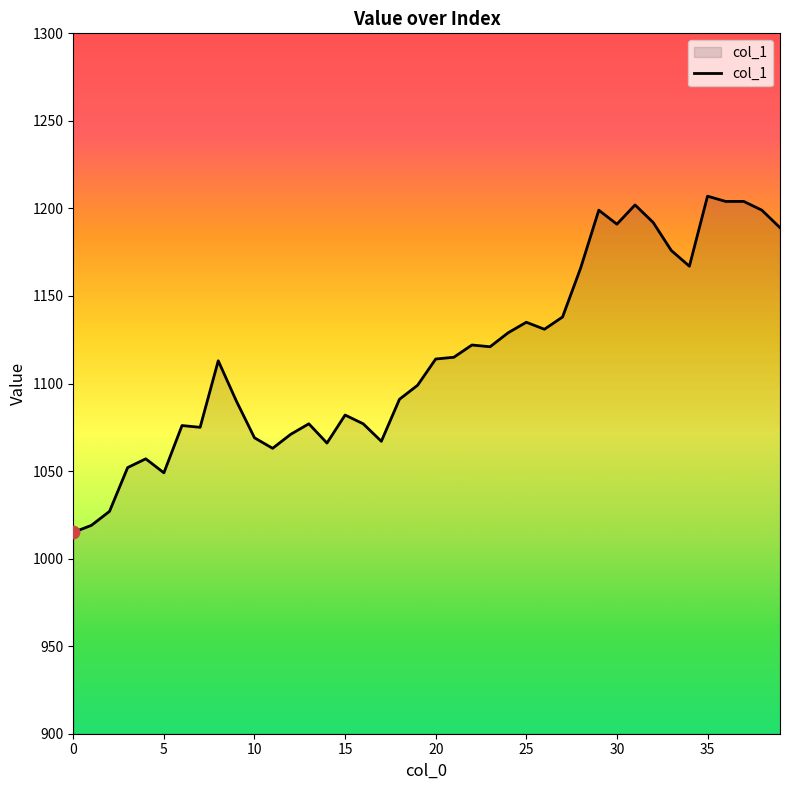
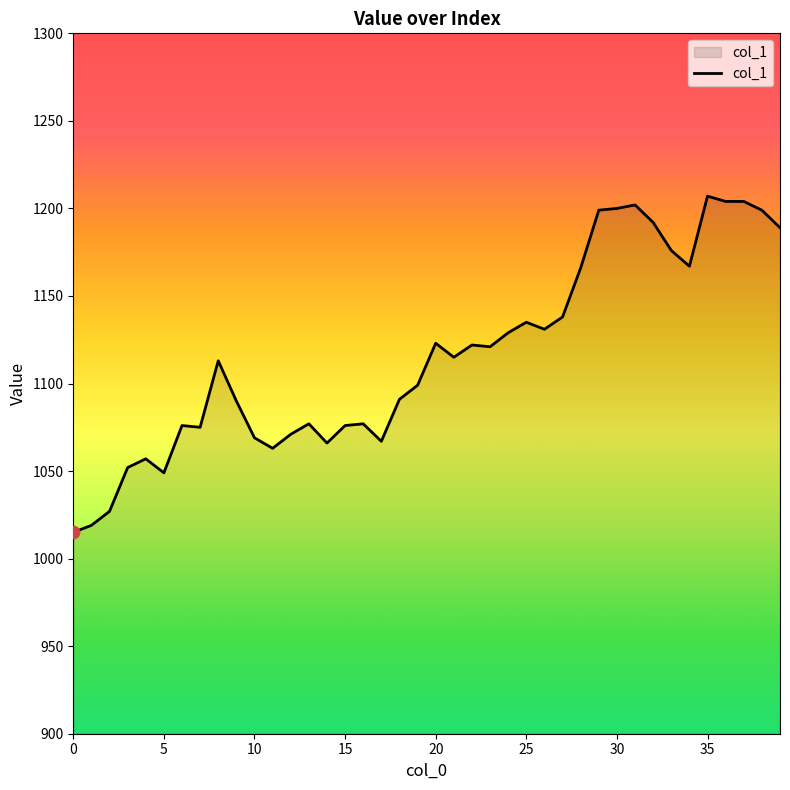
  {
    "col_1": {
      "5": 1049,
      "10": 1069,
-     "15": 1082,
-     "20": 1114,
+     "15": 1076,
+     "20": 1123,
      "25": 1135,
-     "30": 1191,
+     "30": 1200,
      "35": 1207
    }
  }
